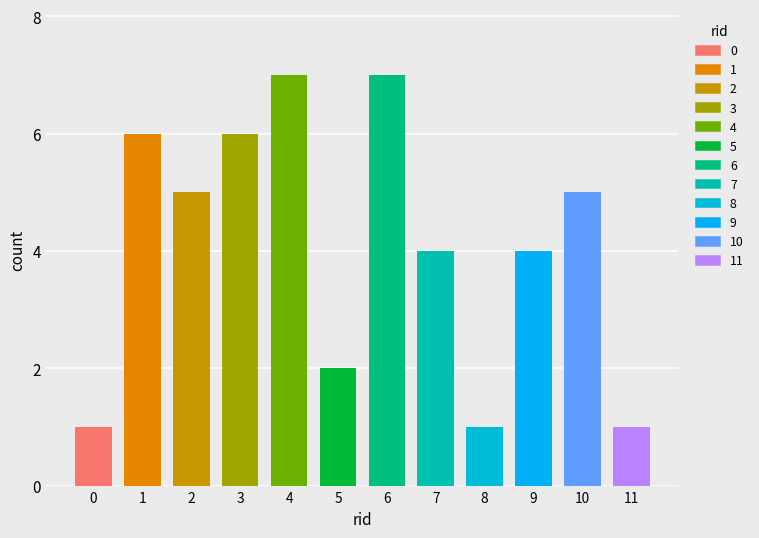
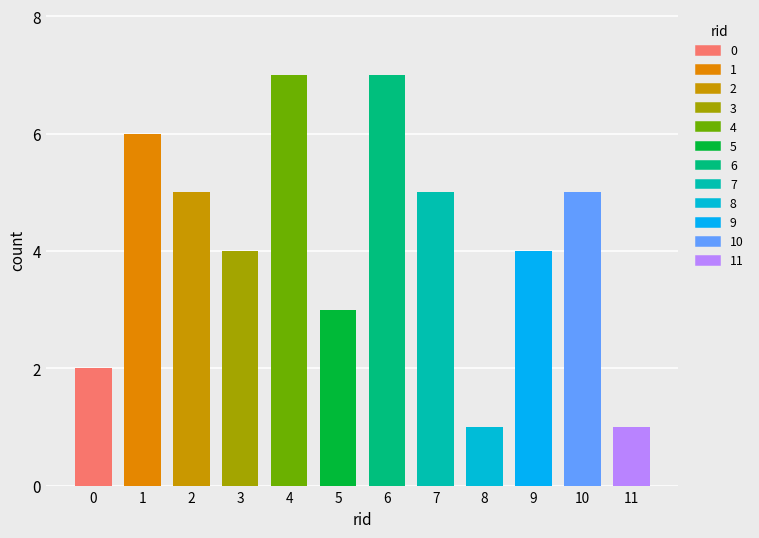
  {
-   "0": 1,
+   "0": 2,
    "1": 6,
    "2": 5,
-   "3": 6,
+   "3": 4,
    "4": 7,
-   "5": 2,
+   "5": 3,
    "6": 7,
-   "7": 4,
+   "7": 5,
    "8": 1,
    "9": 4,
    "10": 5,
    "11": 1
  }
